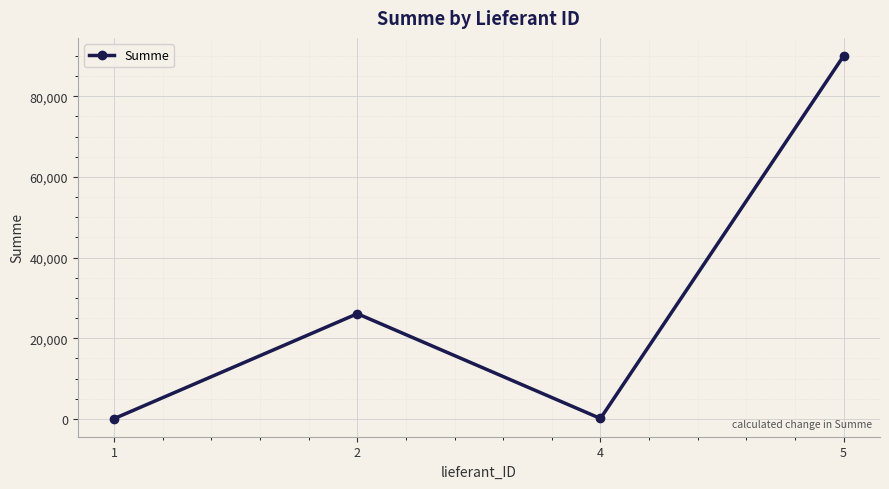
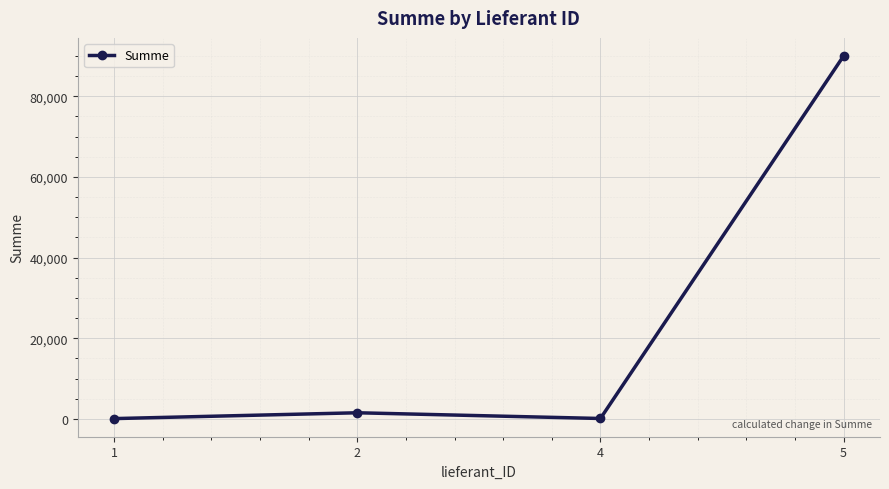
  {
    "1": "0",
-   "2": "26,000",
+   "2": "2,000",
    "4": "0",
    "5": "90,000"
  }
